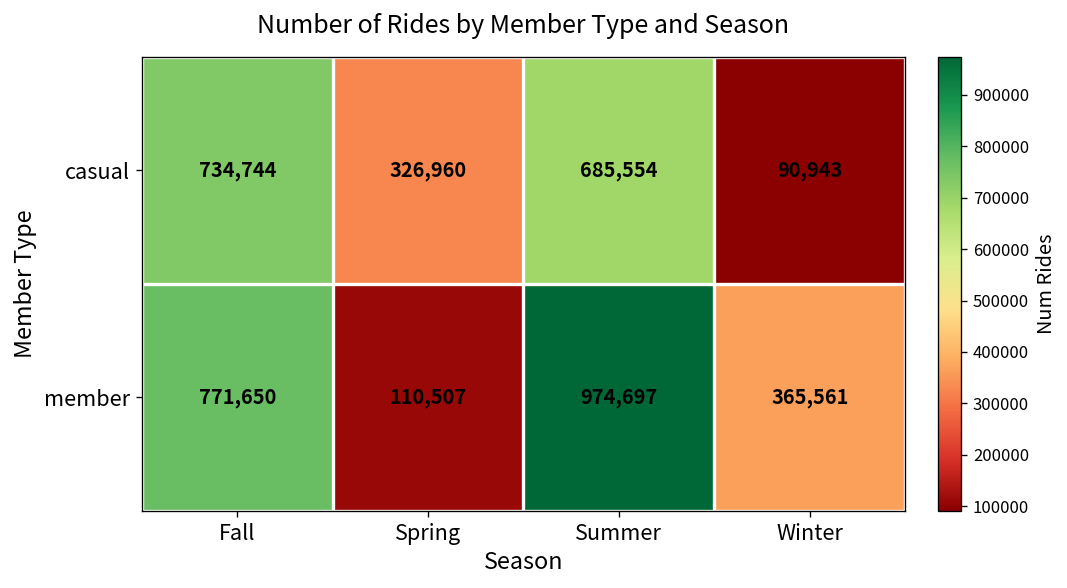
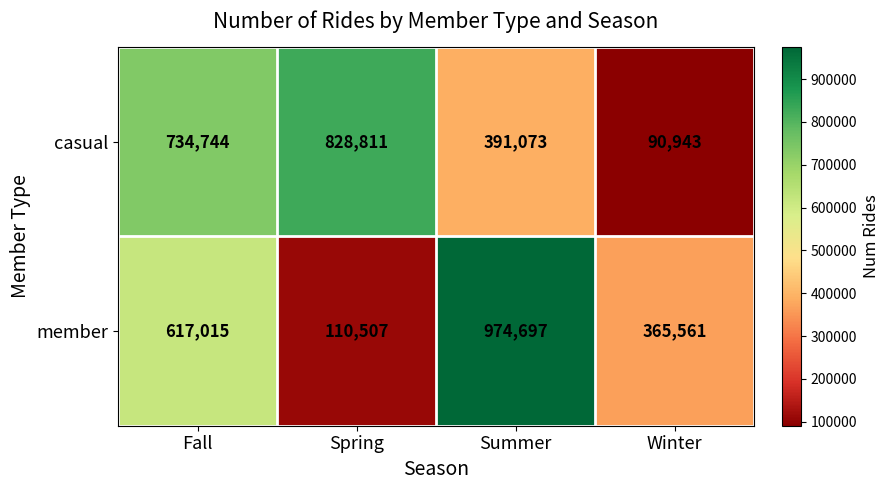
  {
    "casual": {
      "Fall": "734,744",
-     "Spring": "326,960",
-     "Summer": "685,554",
+     "Spring": "828,811",
+     "Summer": "391,073",
      "Winter": "90,943"
    },
    "member": {
-     "Fall": "771,650",
+     "Fall": "617,015",
      "Spring": "110,507",
      "Summer": "974,697",
      "Winter": "365,561"
    }
  }
